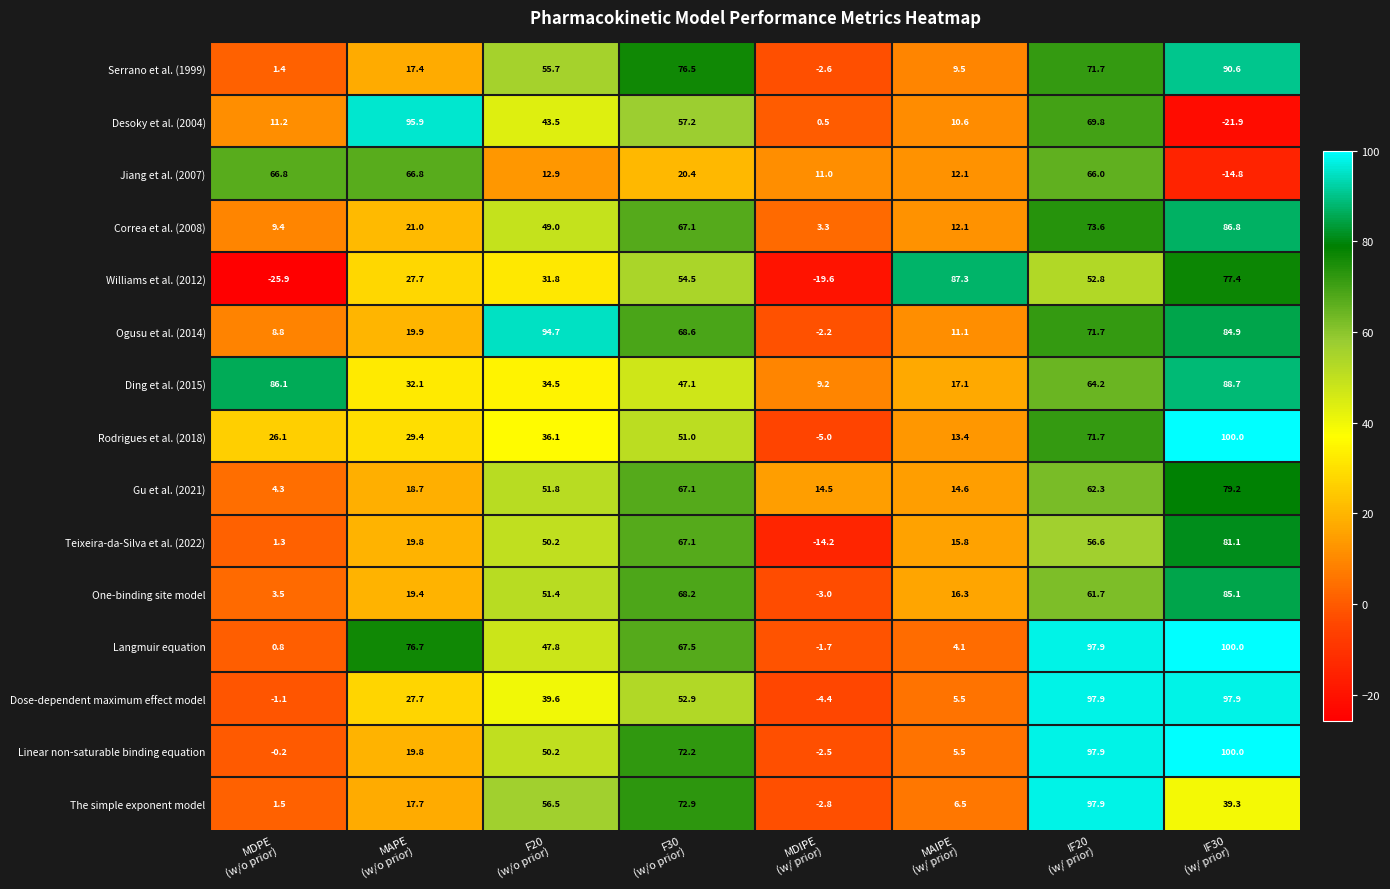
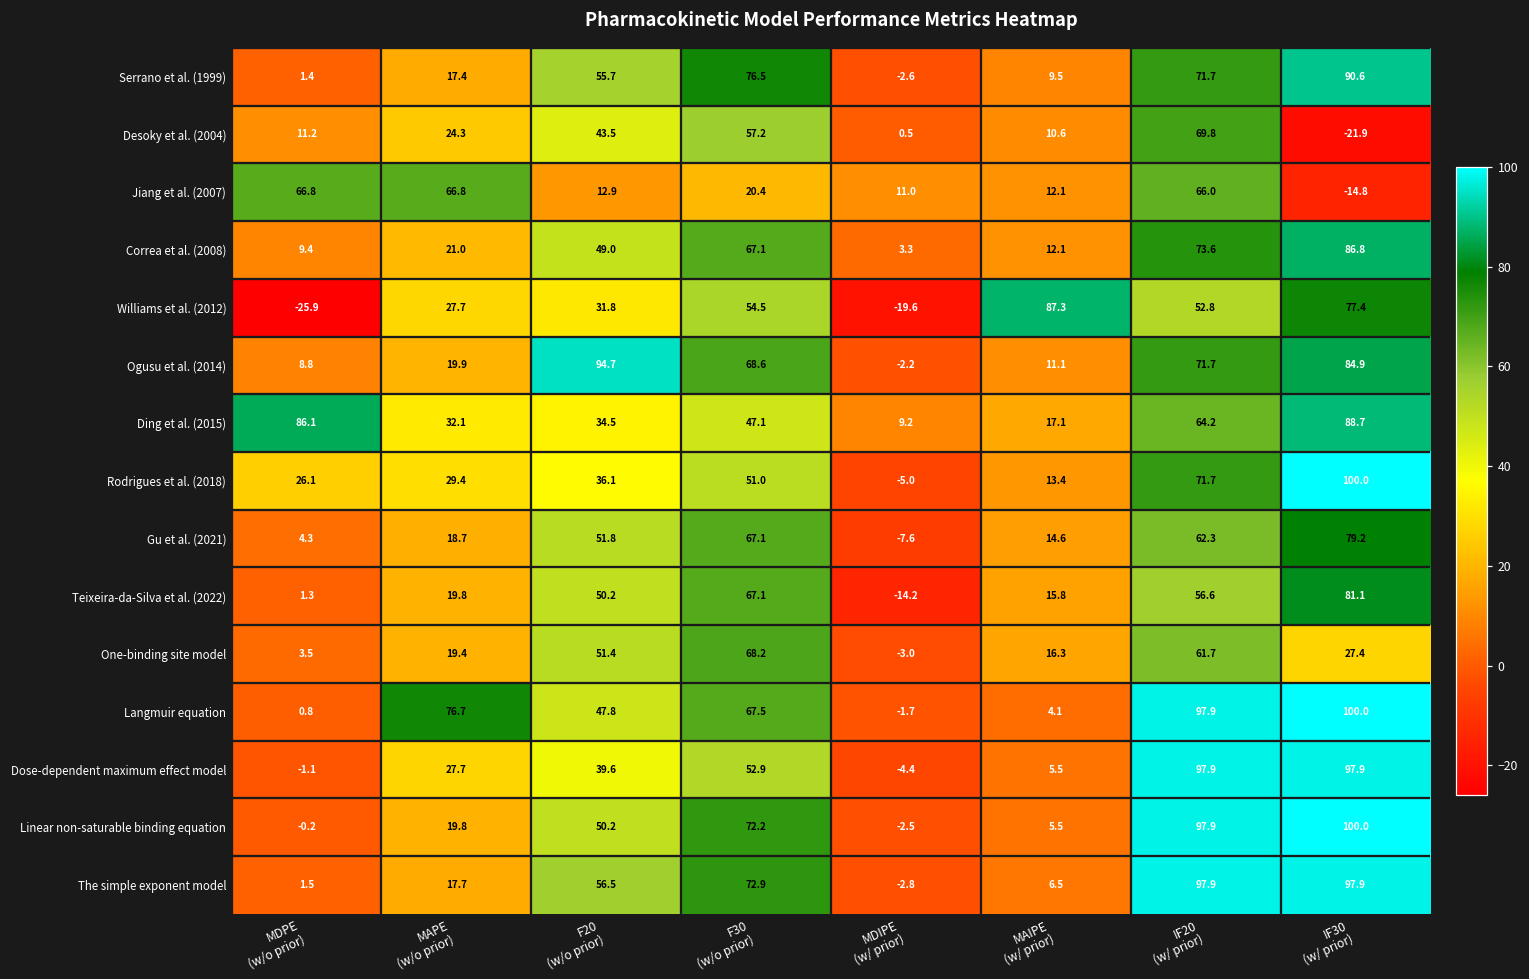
  {
    "Serrano et al. (1999)": {
      "MDPE (w/o prior)": 1.4,
      "MAPE (w/o prior)": 17.4,
      "F20 (w/o prior)": 55.7,
      "F30 (w/o prior)": 76.5,
      "MDIPE (w/ prior)": -2.6,
      "MAIPE (w/ prior)": 9.5,
      "IF20 (w/ prior)": 71.7,
      "IF30 (w/ prior)": 90.6
    },
    "Desoky et al. (2004)": {
      "MDPE (w/o prior)": 11.2,
-     "MAPE (w/o prior)": 95.9,
+     "MAPE (w/o prior)": 24.3,
      "F20 (w/o prior)": 43.5,
      "F30 (w/o prior)": 57.2,
      "MDIPE (w/ prior)": 0.5,
      "MAIPE (w/ prior)": 10.6,
      "IF20 (w/ prior)": 69.8,
      "IF30 (w/ prior)": -21.9
    },
    "Jiang et al. (2007)": {
      "MDPE (w/o prior)": 66.8,
      "MAPE (w/o prior)": 66.8,
      "F20 (w/o prior)": 12.9,
      "F30 (w/o prior)": 20.4,
      "MDIPE (w/ prior)": 11.0,
      "MAIPE (w/ prior)": 12.1,
      "IF20 (w/ prior)": 66.0,
      "IF30 (w/ prior)": -14.8
    },
    "Correa et al. (2008)": {
      "MDPE (w/o prior)": 9.4,
      "MAPE (w/o prior)": 21.0,
      "F20 (w/o prior)": 49.0,
      "F30 (w/o prior)": 67.1,
      "MDIPE (w/ prior)": 3.3,
      "MAIPE (w/ prior)": 12.1,
      "IF20 (w/ prior)": 73.6,
      "IF30 (w/ prior)": 86.8
    },
    "Williams et al. (2012)": {
      "MDPE (w/o prior)": -25.9,
      "MAPE (w/o prior)": 27.7,
      "F20 (w/o prior)": 31.8,
      "F30 (w/o prior)": 54.5,
      "MDIPE (w/ prior)": -19.6,
      "MAIPE (w/ prior)": 87.3,
      "IF20 (w/ prior)": 52.8,
      "IF30 (w/ prior)": 77.4
    },
    "Ogusu et al. (2014)": {
      "MDPE (w/o prior)": 8.8,
      "MAPE (w/o prior)": 19.9,
      "F20 (w/o prior)": 94.7,
      "F30 (w/o prior)": 68.6,
      "MDIPE (w/ prior)": -2.2,
      "MAIPE (w/ prior)": 11.1,
      "IF20 (w/ prior)": 71.7,
      "IF30 (w/ prior)": 84.9
    },
    "Ding et al. (2015)": {
      "MDPE (w/o prior)": 86.1,
      "MAPE (w/o prior)": 32.1,
      "F20 (w/o prior)": 34.5,
      "F30 (w/o prior)": 47.1,
      "MDIPE (w/ prior)": 9.2,
      "MAIPE (w/ prior)": 17.1,
      "IF20 (w/ prior)": 64.2,
      "IF30 (w/ prior)": 88.7
    },
    "Rodrigues et al. (2018)": {
      "MDPE (w/o prior)": 26.1,
      "MAPE (w/o prior)": 29.4,
      "F20 (w/o prior)": 36.1,
      "F30 (w/o prior)": 51.0,
      "MDIPE (w/ prior)": -5.0,
      "MAIPE (w/ prior)": 13.4,
      "IF20 (w/ prior)": 71.7,
      "IF30 (w/ prior)": 100.0
    },
    "Gu et al. (2021)": {
      "MDPE (w/o prior)": 4.3,
      "MAPE (w/o prior)": 18.7,
      "F20 (w/o prior)": 51.8,
      "F30 (w/o prior)": 67.1,
-     "MDIPE (w/ prior)": 14.5,
+     "MDIPE (w/ prior)": -7.6,
      "MAIPE (w/ prior)": 14.6,
      "IF20 (w/ prior)": 62.3,
      "IF30 (w/ prior)": 79.2
    },
    "Teixeira-da-Silva et al. (2022)": {
      "MDPE (w/o prior)": 1.3,
      "MAPE (w/o prior)": 19.8,
      "F20 (w/o prior)": 50.2,
      "F30 (w/o prior)": 67.1,
      "MDIPE (w/ prior)": -14.2,
      "MAIPE (w/ prior)": 15.8,
      "IF20 (w/ prior)": 56.6,
      "IF30 (w/ prior)": 81.1
    },
    "One-binding site model": {
      "MDPE (w/o prior)": 3.5,
      "MAPE (w/o prior)": 19.4,
      "F20 (w/o prior)": 51.4,
      "F30 (w/o prior)": 68.2,
      "MDIPE (w/ prior)": -3.0,
      "MAIPE (w/ prior)": 16.3,
      "IF20 (w/ prior)": 61.7,
-     "IF30 (w/ prior)": 85.1
+     "IF30 (w/ prior)": 27.4
    },
    "Langmuir equation": {
      "MDPE (w/o prior)": 0.8,
      "MAPE (w/o prior)": 76.7,
      "F20 (w/o prior)": 47.8,
      "F30 (w/o prior)": 67.5,
      "MDIPE (w/ prior)": -1.7,
      "MAIPE (w/ prior)": 4.1,
      "IF20 (w/ prior)": 97.9,
      "IF30 (w/ prior)": 100.0
    },
    "Dose-dependent maximum effect model": {
      "MDPE (w/o prior)": -1.1,
      "MAPE (w/o prior)": 27.7,
      "F20 (w/o prior)": 39.6,
      "F30 (w/o prior)": 52.9,
      "MDIPE (w/ prior)": -4.4,
      "MAIPE (w/ prior)": 5.5,
      "IF20 (w/ prior)": 97.9,
      "IF30 (w/ prior)": 97.9
    },
    "Linear non-saturable binding equation": {
      "MDPE (w/o prior)": -0.2,
      "MAPE (w/o prior)": 19.8,
      "F20 (w/o prior)": 50.2,
      "F30 (w/o prior)": 72.2,
      "MDIPE (w/ prior)": -2.5,
      "MAIPE (w/ prior)": 5.5,
      "IF20 (w/ prior)": 97.9,
      "IF30 (w/ prior)": 100.0
    },
    "The simple exponent model": {
      "MDPE (w/o prior)": 1.5,
      "MAPE (w/o prior)": 17.7,
      "F20 (w/o prior)": 56.5,
      "F30 (w/o prior)": 72.9,
      "MDIPE (w/ prior)": -2.8,
      "MAIPE (w/ prior)": 6.5,
      "IF20 (w/ prior)": 97.9,
-     "IF30 (w/ prior)": 39.3
+     "IF30 (w/ prior)": 97.9
    }
  }
